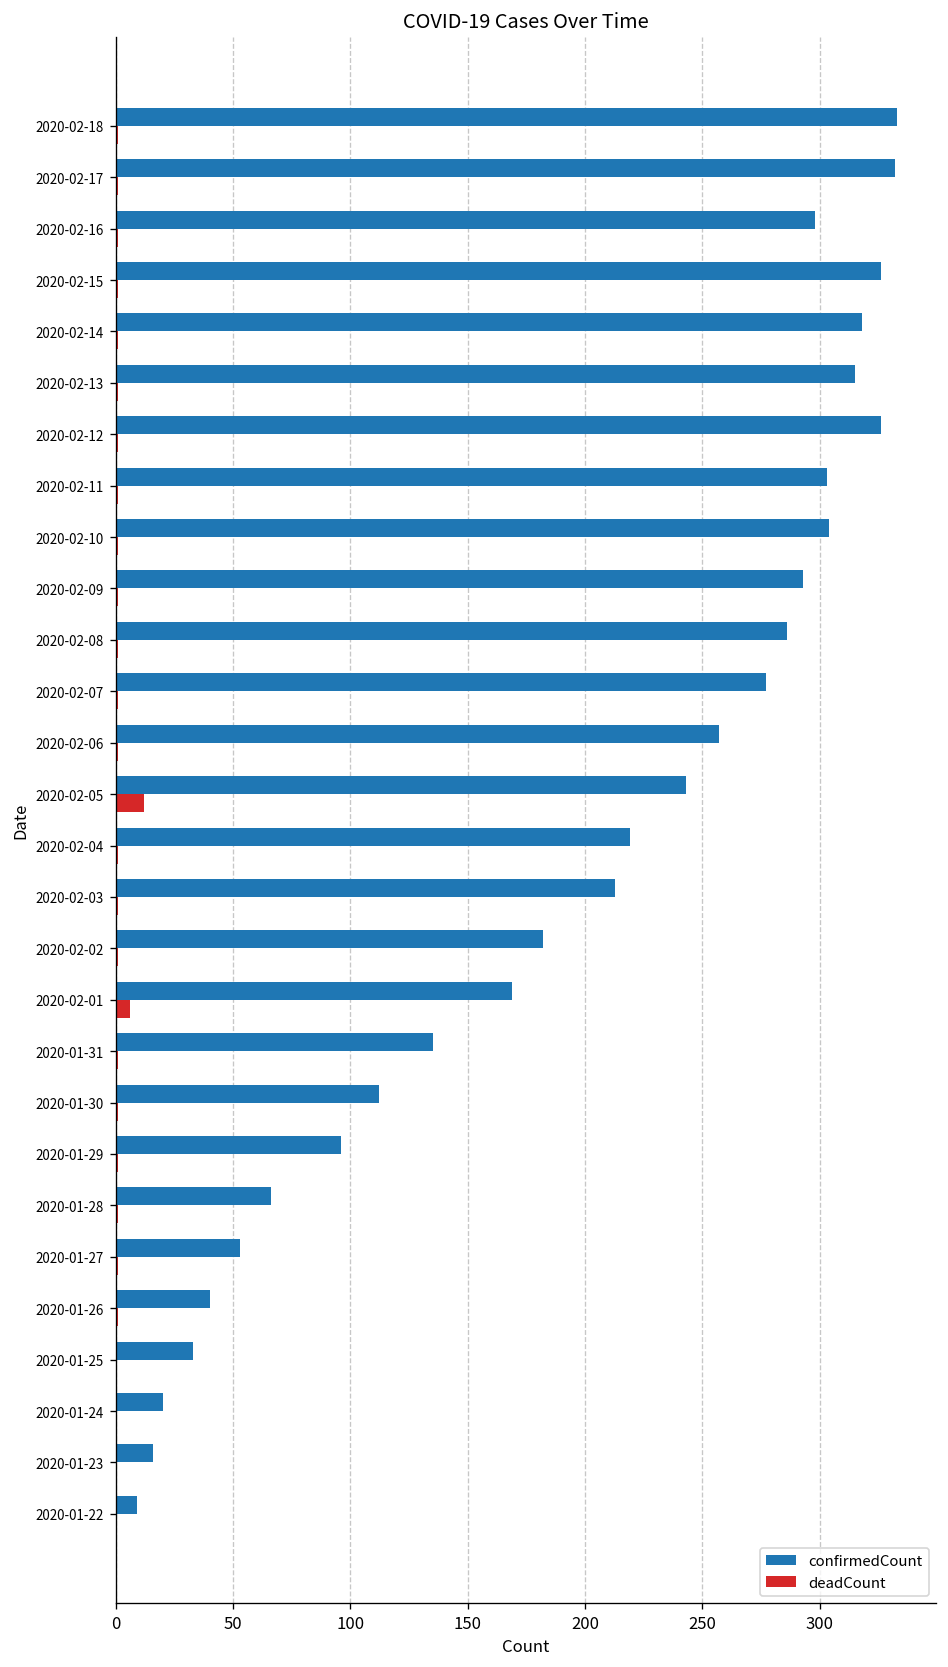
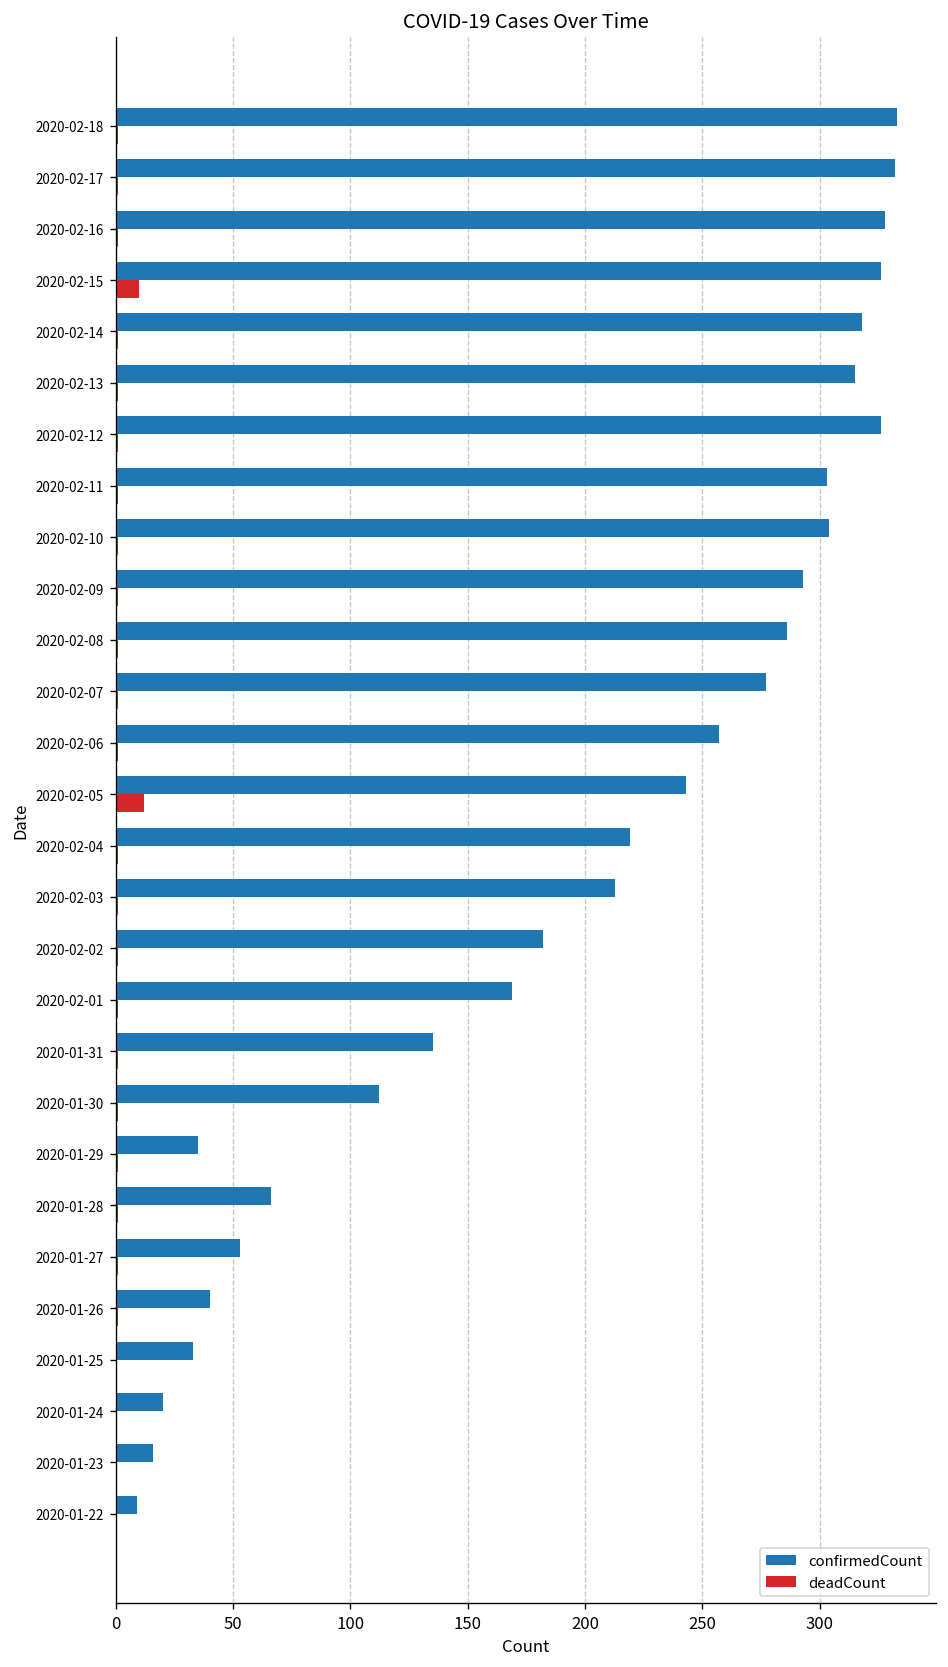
  {
    "confirmedCount": {
      "2020-02-18": 333,
      "2020-02-17": 332,
-     "2020-02-16": 298,
+     "2020-02-16": 328,
      "2020-02-15": 326,
      "2020-02-14": 318,
      "2020-02-13": 315,
      "2020-02-12": 326,
      "2020-02-11": 303,
      "2020-02-10": 304,
      "2020-02-09": 293,
      "2020-02-08": 286,
      "2020-02-07": 277,
      "2020-02-06": 257,
      "2020-02-05": 243,
      "2020-02-04": 219,
      "2020-02-03": 213,
      "2020-02-02": 182,
      "2020-02-01": 169,
      "2020-01-31": 135,
      "2020-01-30": 112,
-     "2020-01-29": 96,
+     "2020-01-29": 35,
      "2020-01-28": 66,
      "2020-01-27": 53,
      "2020-01-26": 40,
      "2020-01-25": 33,
      "2020-01-24": 20,
      "2020-01-23": 16,
      "2020-01-22": 9
    },
    "deadCount": {
-     "2020-02-15": 1,
+     "2020-02-15": 10,
      "2020-02-05": 12,
-     "2020-02-01": 6,
+     "2020-02-01": 1,
      "2020-01-25": 0,
      "2020-01-24": 0,
      "2020-01-23": 0,
      "2020-01-22": 0
    }
  }
